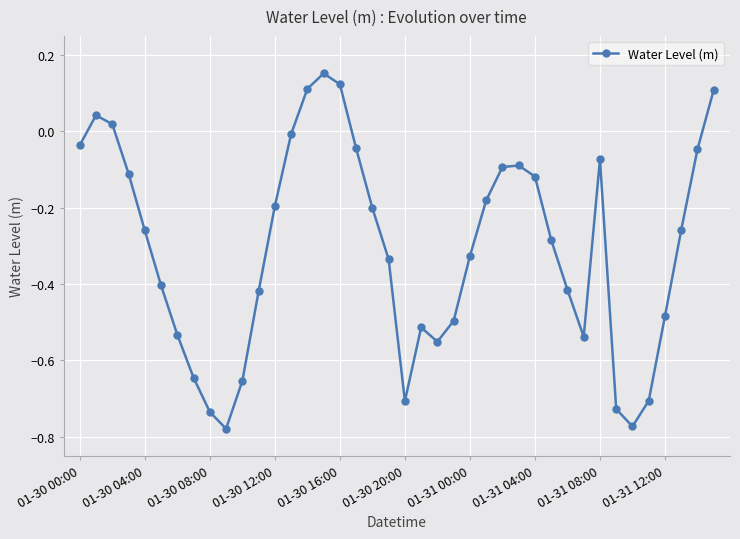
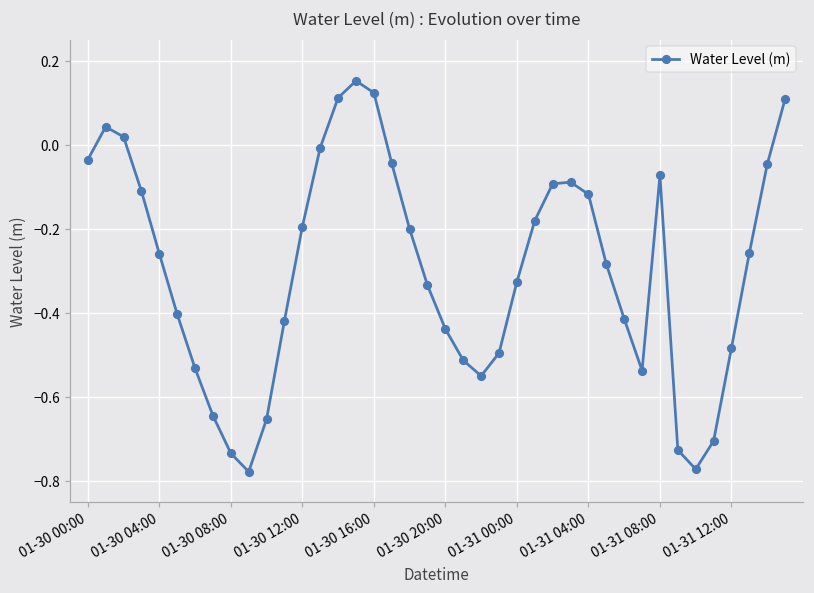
  {
    "01-30 00:00": -0.04,
    "01-30 04:00": -0.26,
    "01-30 08:00": -0.73,
    "01-30 12:00": -0.20,
    "01-30 16:00": 0.12,
-   "01-30 20:00": -0.71,
+   "01-30 20:00": -0.44,
    "01-31 00:00": -0.33,
    "01-31 04:00": -0.12,
    "01-31 08:00": -0.07,
    "01-31 12:00": -0.48
  }
